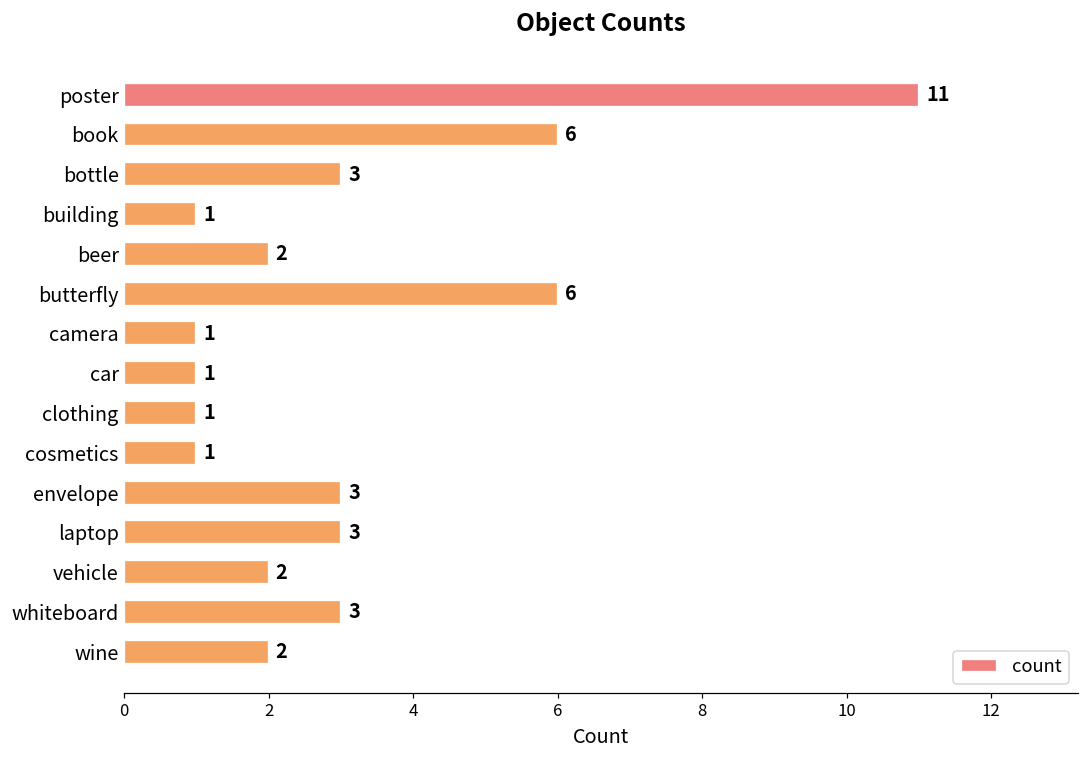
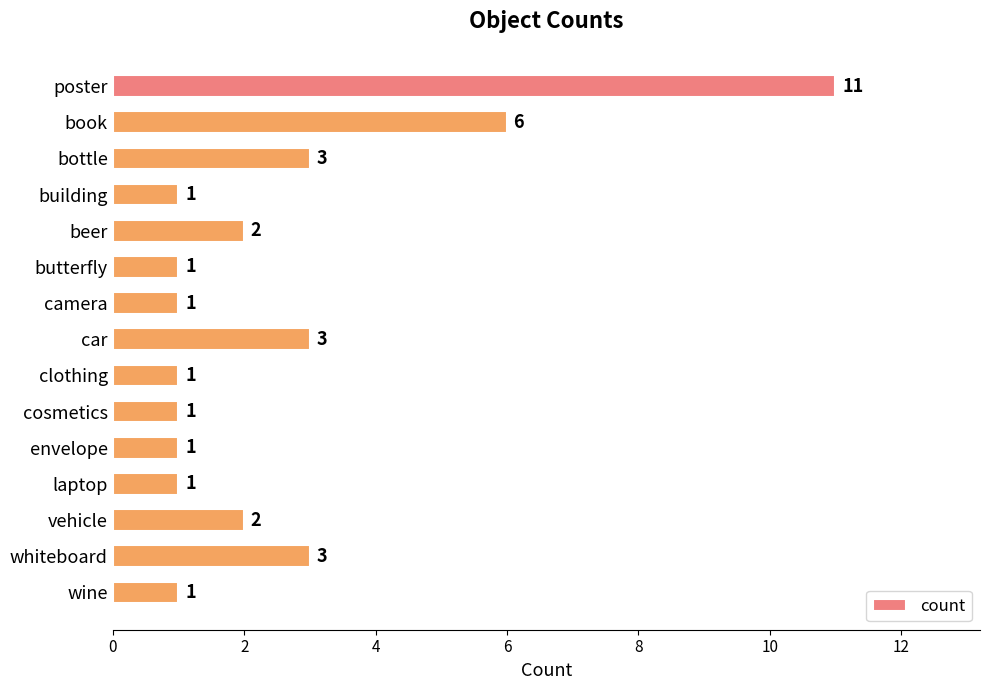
  {
    "poster": 11,
    "book": 6,
    "bottle": 3,
    "building": 1,
    "beer": 2,
-   "butterfly": 6,
+   "butterfly": 1,
    "camera": 1,
-   "car": 1,
+   "car": 3,
    "clothing": 1,
    "cosmetics": 1,
-   "envelope": 3,
-   "laptop": 3,
+   "envelope": 1,
+   "laptop": 1,
    "vehicle": 2,
    "whiteboard": 3,
-   "wine": 2
+   "wine": 1
  }
